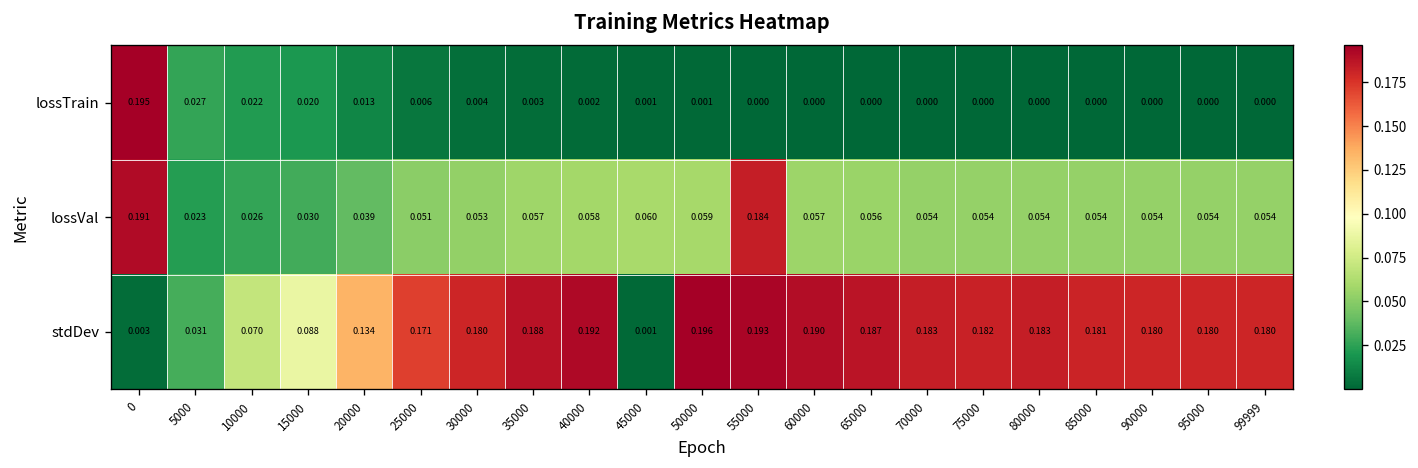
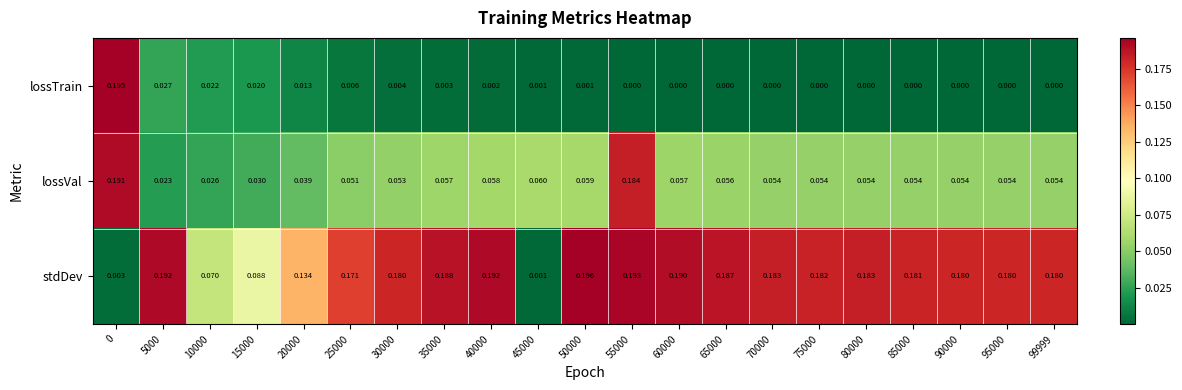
  {
    "lossTrain": {
      "0": 0.195,
      "5000": 0.027,
      "10000": 0.022,
      "15000": 0.020,
      "20000": 0.013,
      "25000": 0.006,
      "30000": 0.004,
      "35000": 0.003,
      "40000": 0.002,
      "45000": 0.001,
      "50000": 0.001,
      "55000": 0.000,
      "60000": 0.000,
      "65000": 0.000,
      "70000": 0.000,
      "75000": 0.000,
      "80000": 0.000,
      "85000": 0.000,
      "90000": 0.000,
      "95000": 0.000,
      "99999": 0.000
    },
    "lossVal": {
      "0": 0.191,
      "5000": 0.023,
      "10000": 0.026,
      "15000": 0.030,
      "20000": 0.039,
      "25000": 0.051,
      "30000": 0.053,
      "35000": 0.057,
      "40000": 0.058,
      "45000": 0.060,
      "50000": 0.059,
      "55000": 0.184,
      "60000": 0.057,
      "65000": 0.056,
      "70000": 0.054,
      "75000": 0.054,
      "80000": 0.054,
      "85000": 0.054,
      "90000": 0.054,
      "95000": 0.054,
      "99999": 0.054
    },
    "stdDev": {
      "0": 0.003,
-     "5000": 0.031,
+     "5000": 0.192,
      "10000": 0.070,
      "15000": 0.088,
      "20000": 0.134,
      "25000": 0.171,
      "30000": 0.180,
      "35000": 0.188,
      "40000": 0.192,
      "45000": 0.001,
      "50000": 0.196,
      "55000": 0.193,
      "60000": 0.190,
      "65000": 0.187,
      "70000": 0.183,
      "75000": 0.182,
      "80000": 0.183,
      "85000": 0.181,
      "90000": 0.180,
      "95000": 0.180,
      "99999": 0.180
    }
  }
